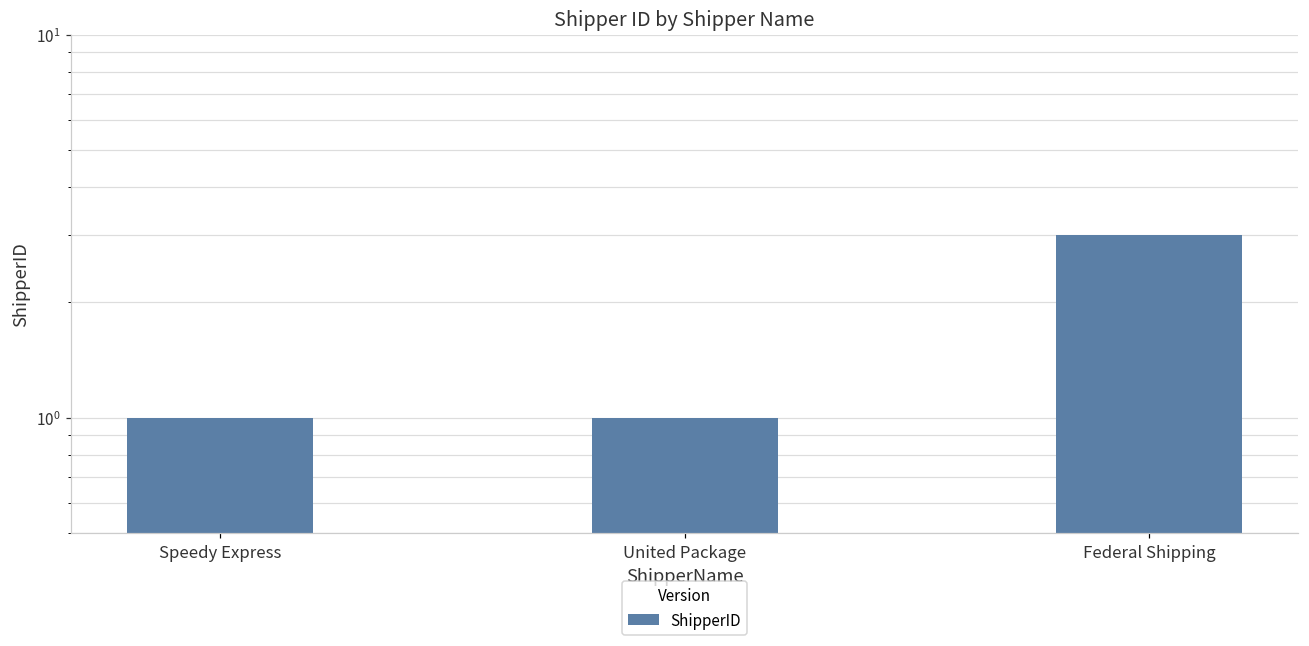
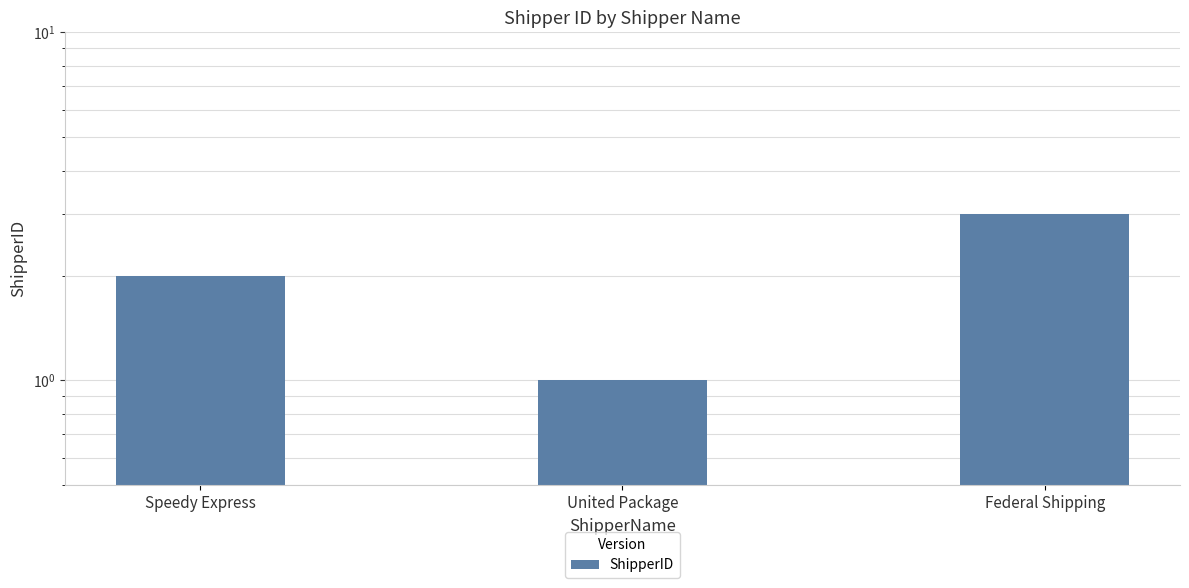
  {
-   "Speedy Express": 1,
+   "Speedy Express": 2,
    "United Package": 1,
    "Federal Shipping": 3
  }
